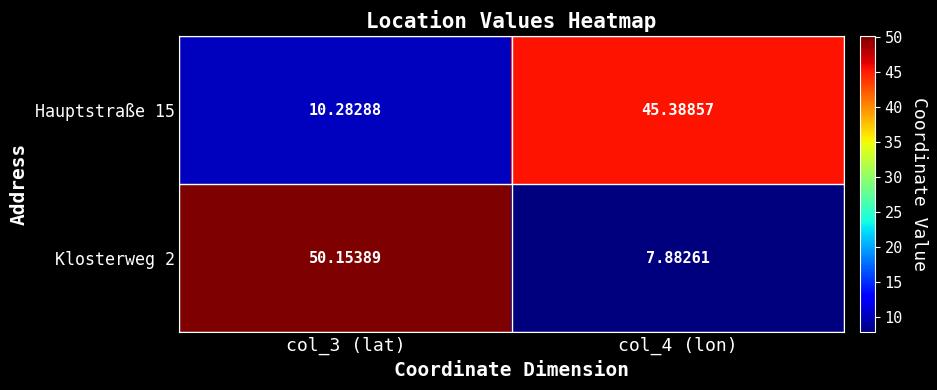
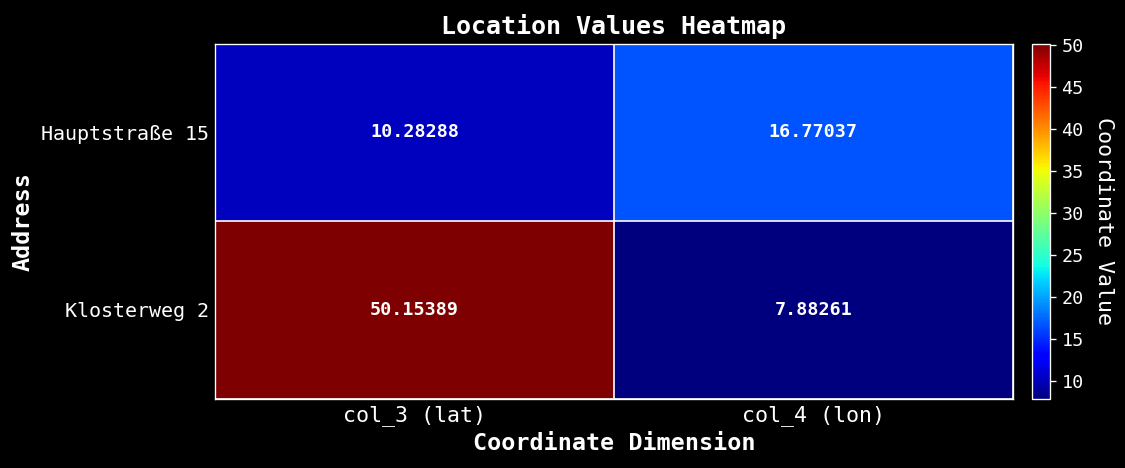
  {
    "Hauptstraße 15": {
      "col_3 (lat)": 10.28288,
-     "col_4 (lon)": 45.38857
+     "col_4 (lon)": 16.77037
    },
    "Klosterweg 2": {
      "col_3 (lat)": 50.15389,
      "col_4 (lon)": 7.88261
    }
  }
